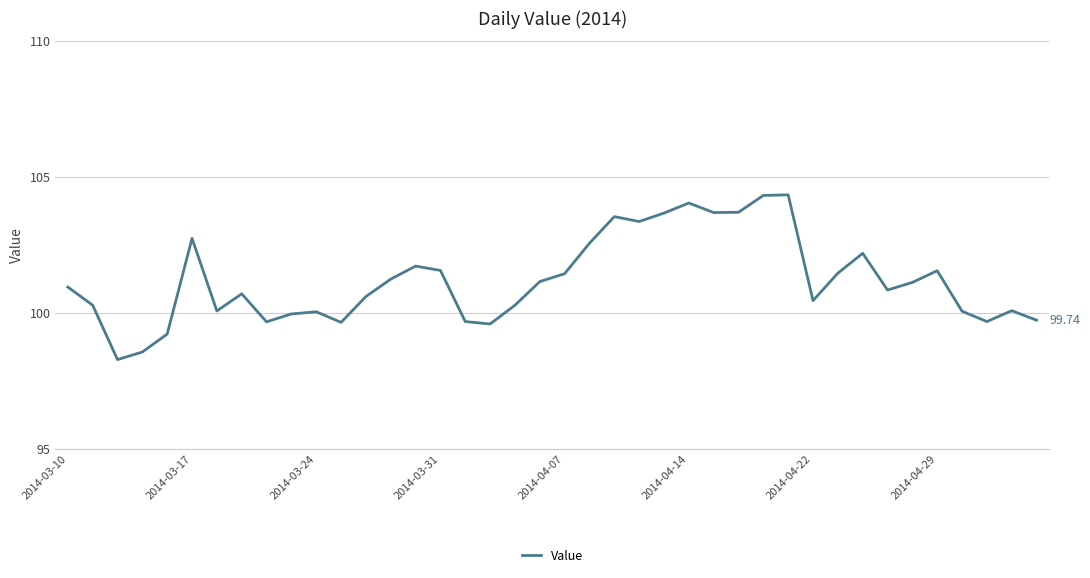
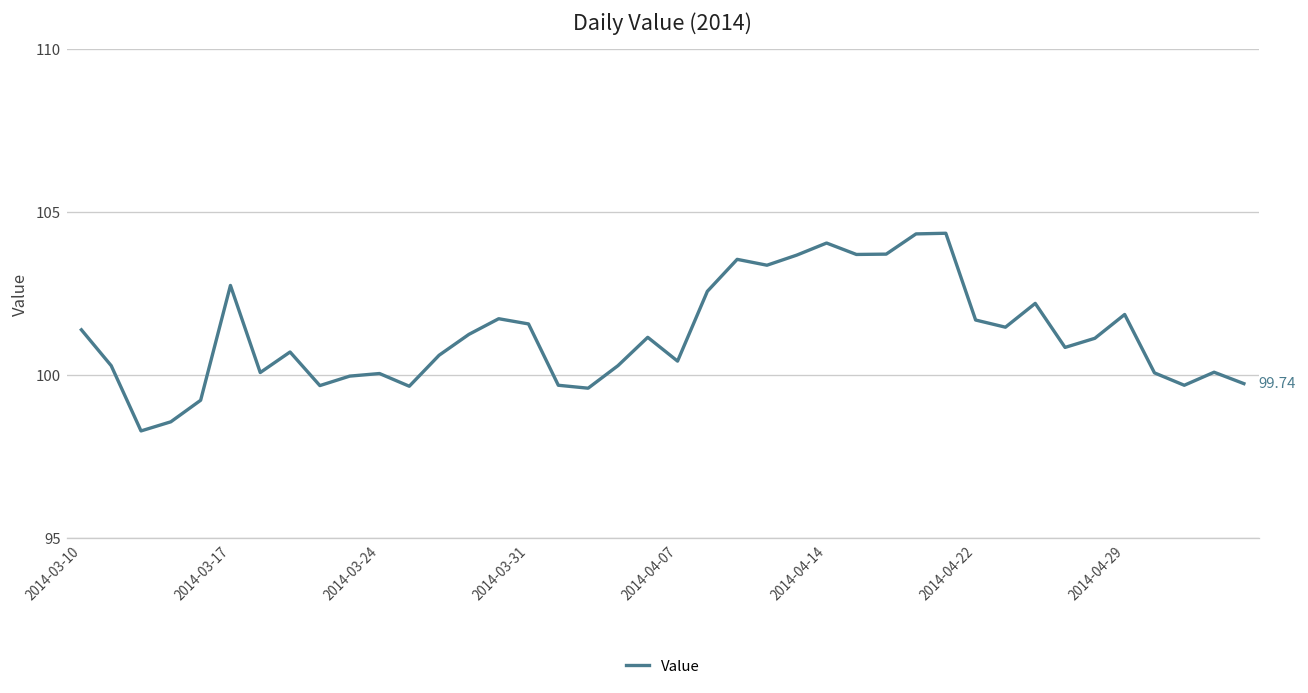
  {
-   "2014-03-10": 101.0,
+   "2014-03-10": 101.4,
    "2014-03-17": 102.8,
    "2014-03-24": 100.1,
    "2014-03-31": 101.6,
-   "2014-04-07": 101.5,
+   "2014-04-07": 100.4,
    "2014-04-14": 104.1,
-   "2014-04-22": 100.5,
-   "2014-04-29": 101.6
+   "2014-04-22": 101.7,
+   "2014-04-29": 101.9
  }
